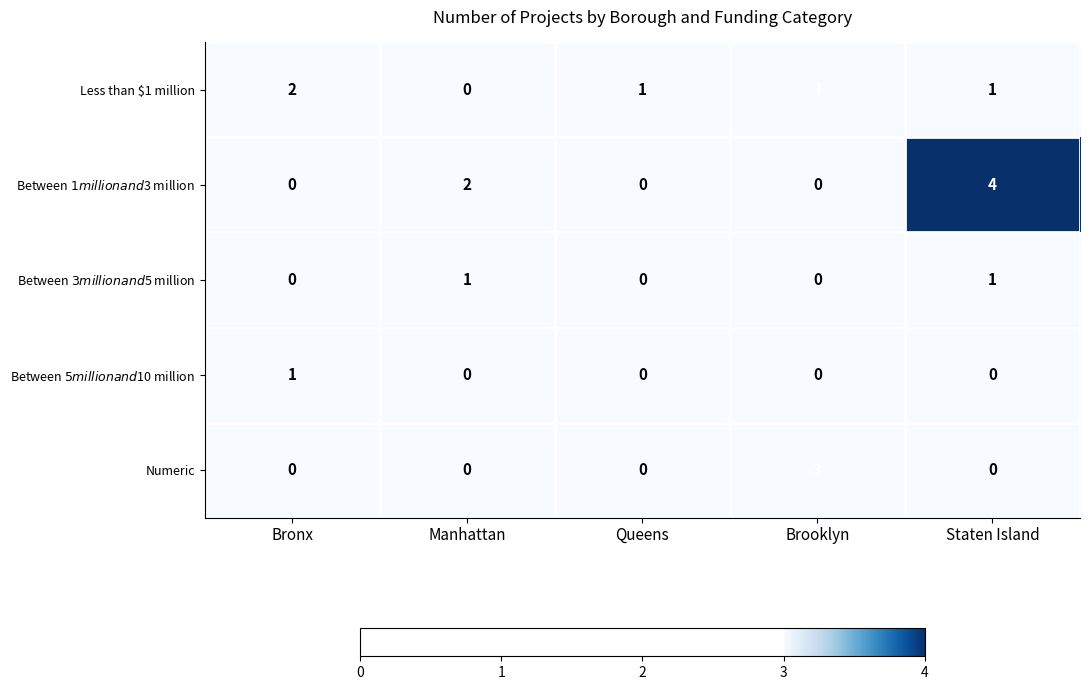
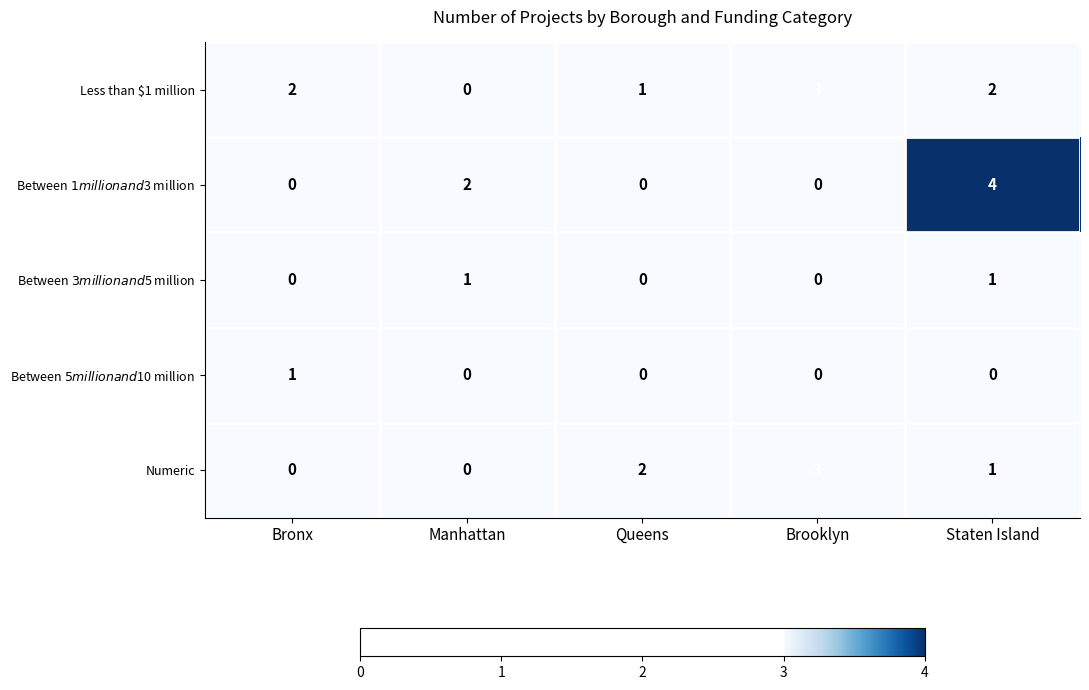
  {
    "Less than $1 million": {
      "Bronx": 2,
      "Manhattan": 0,
      "Queens": 1,
-     "Staten Island": 1
+     "Staten Island": 2
    },
    "Numeric": {
      "Bronx": 0,
      "Manhattan": 0,
-     "Queens": 0,
-     "Staten Island": 0
+     "Queens": 2,
+     "Staten Island": 1
    }
  }
